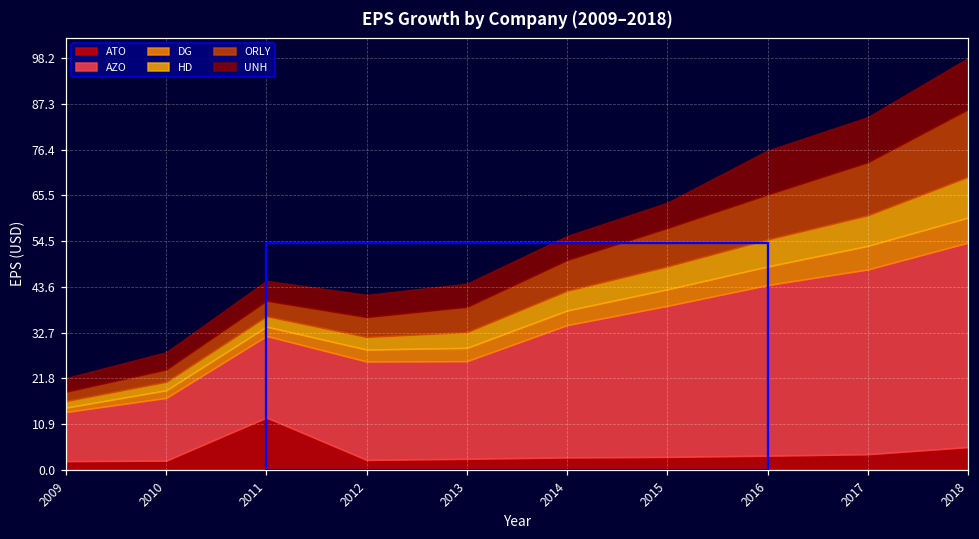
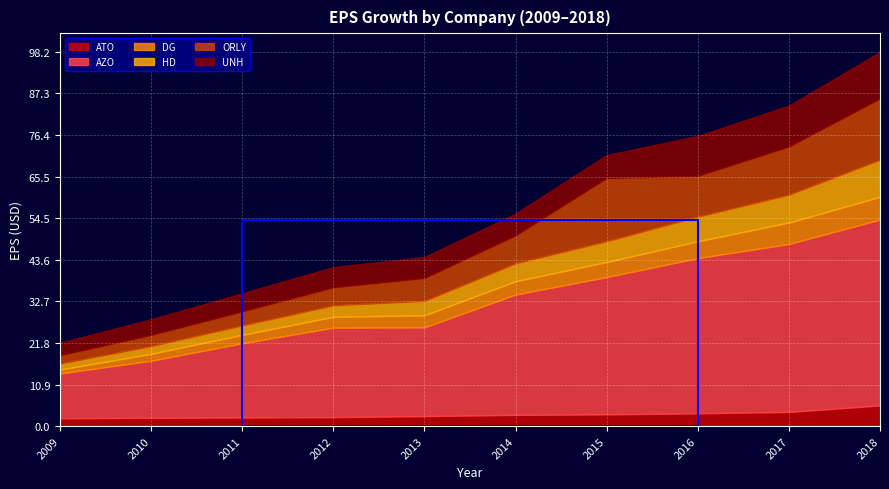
  {
    "ATO": {
      "2009": 2,
      "2010": 2,
-     "2011": 12,
+     "2011": 2,
      "2012": 2,
      "2013": 3,
      "2014": 3,
      "2015": 3,
      "2016": 3,
      "2017": 4,
      "2018": 5
    },
    "AZO": {
      "2009": 12,
      "2010": 15,
      "2011": 19,
      "2012": 23,
      "2013": 23,
      "2014": 32,
      "2015": 36,
      "2016": 41,
      "2017": 44,
      "2018": 49
    },
    "ORLY": {
      "2009": 2,
      "2010": 3,
      "2011": 4,
      "2012": 5,
      "2013": 6,
      "2014": 7,
-     "2015": 9,
+     "2015": 17,
      "2016": 11,
      "2017": 13,
      "2018": 16
    },
    "UNH": {
      "2009": 3,
      "2010": 4,
      "2011": 5,
      "2012": 5,
      "2013": 6,
      "2014": 6,
      "2015": 6,
      "2016": 10,
      "2017": 11,
      "2018": 12
    }
  }
